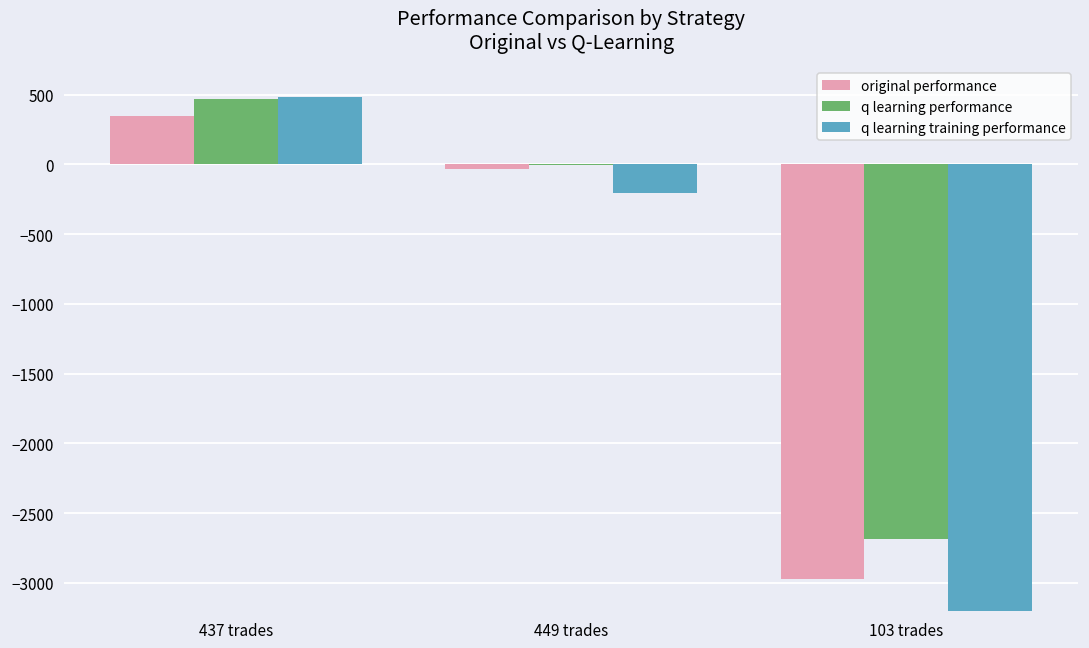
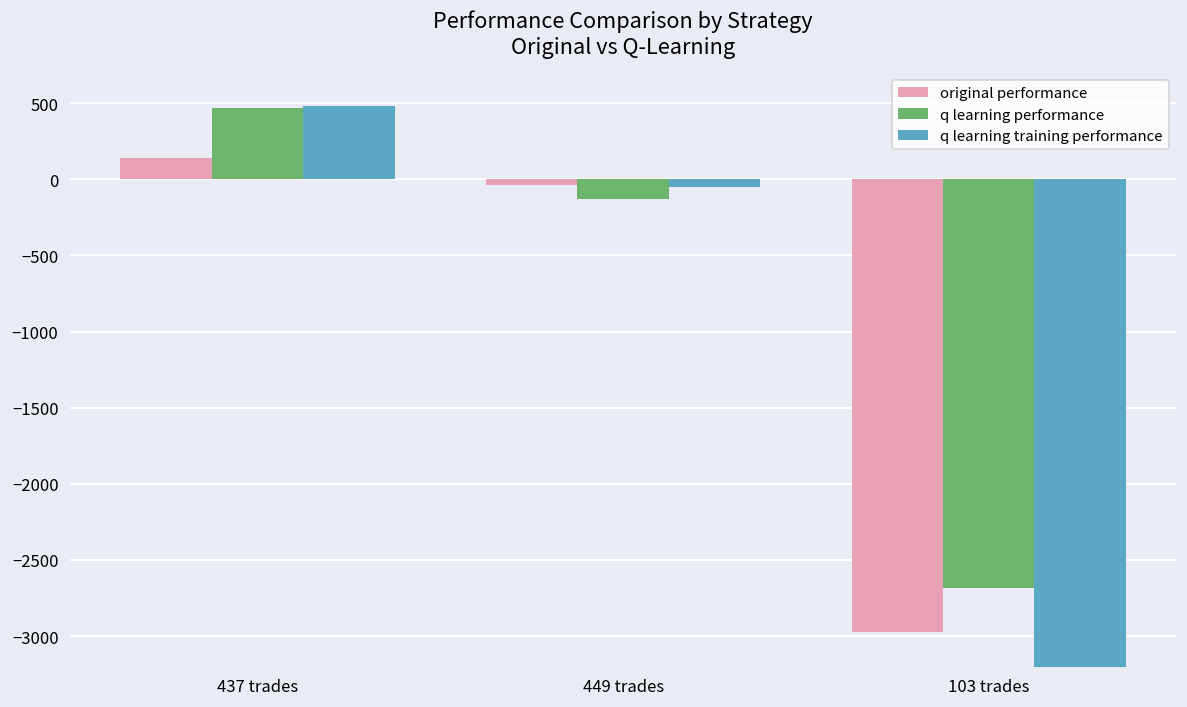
  {
    "original performance": {
-     "437 trades": 350,
+     "437 trades": 140,
      "449 trades": -30,
      "103 trades": -2970
    },
    "q learning performance": {
      "437 trades": 470,
-     "449 trades": -10,
+     "449 trades": -130,
      "103 trades": -2690
    },
    "q learning training performance": {
      "437 trades": 480,
-     "449 trades": -200
+     "449 trades": -50
    }
  }
